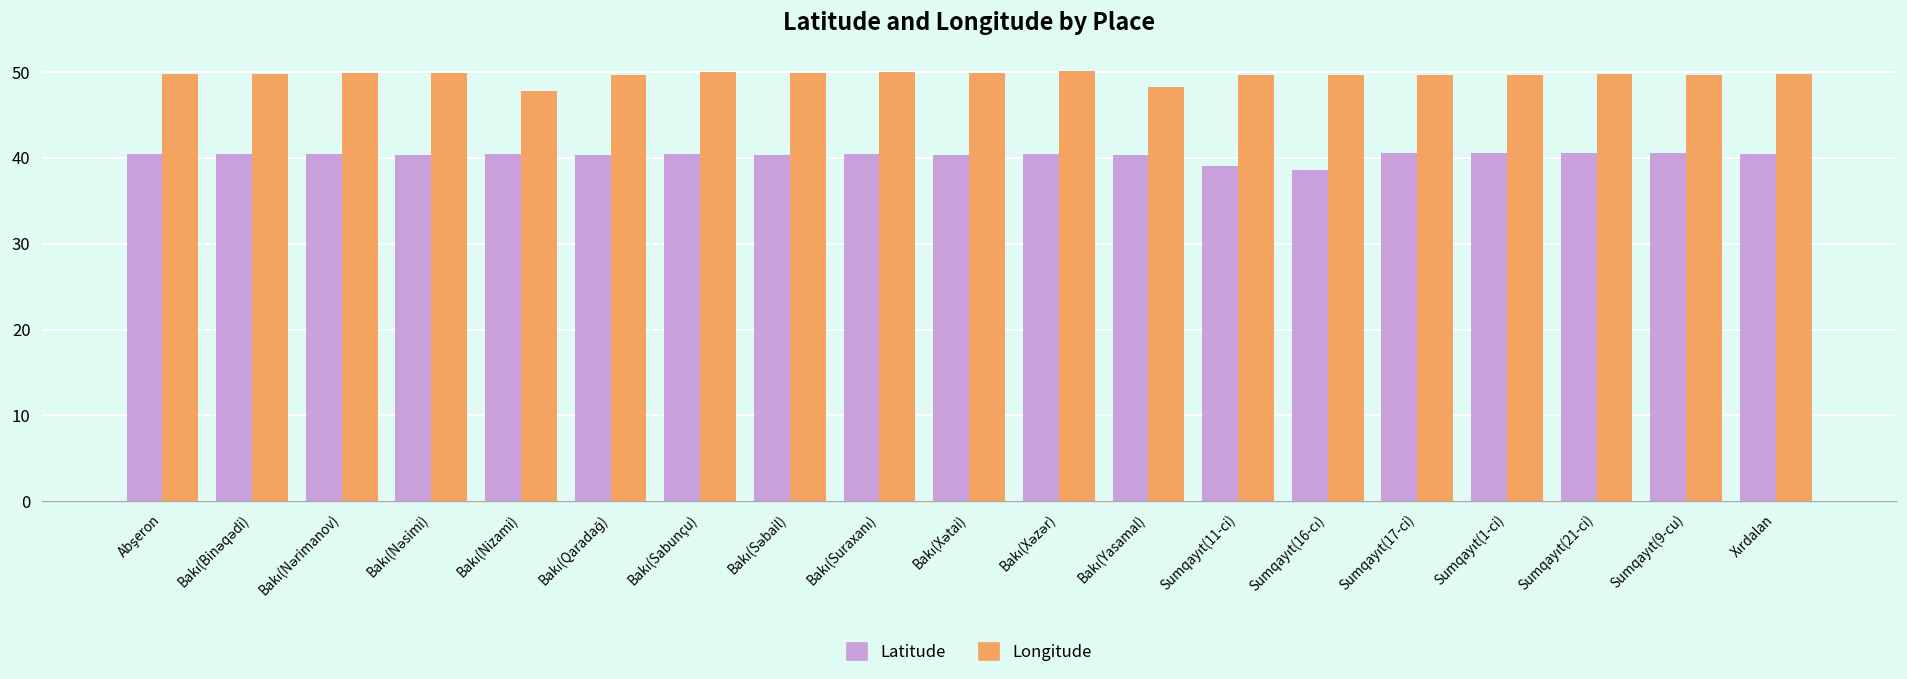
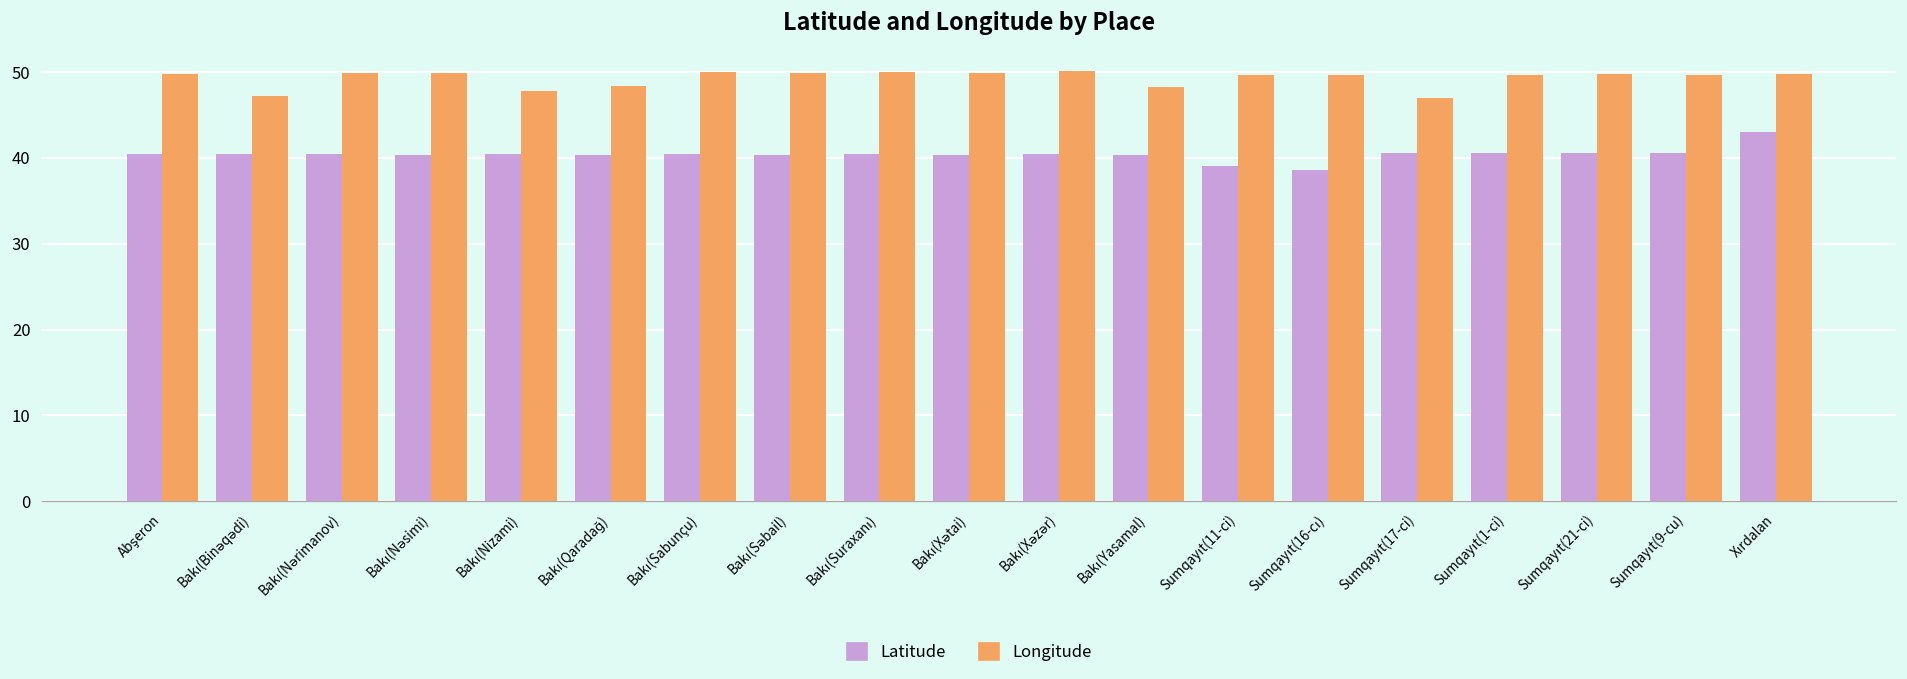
  {
    "Latitude": {
      "Abşeron": 40,
      "Bakı(Binəqədi)": 40,
      "Bakı(Nərimanov)": 40,
      "Bakı(Nəsimi)": 40,
      "Bakı(Nizami)": 40,
      "Bakı(Qaradağ)": 40,
      "Bakı(Sabunçu)": 40,
      "Bakı(Səbail)": 40,
      "Bakı(Suraxanı)": 40,
      "Bakı(Xətai)": 40,
      "Bakı(Xəzər)": 40,
      "Bakı(Yasamal)": 40,
      "Sumqayıt(11-ci)": 39,
      "Sumqayıt(16-cı)": 39,
      "Sumqayıt(17-ci)": 41,
      "Sumqayıt(1-ci)": 41,
      "Sumqayıt(21-ci)": 41,
      "Sumqayıt(9-cu)": 41,
-     "Xırdalan": 40
+     "Xırdalan": 43
    },
    "Longitude": {
      "Abşeron": 50,
-     "Bakı(Binəqədi)": 50,
+     "Bakı(Binəqədi)": 47,
      "Bakı(Nərimanov)": 50,
      "Bakı(Nəsimi)": 50,
      "Bakı(Nizami)": 48,
-     "Bakı(Qaradağ)": 50,
+     "Bakı(Qaradağ)": 48,
      "Bakı(Sabunçu)": 50,
      "Bakı(Səbail)": 50,
      "Bakı(Suraxanı)": 50,
      "Bakı(Xətai)": 50,
      "Bakı(Xəzər)": 50,
      "Bakı(Yasamal)": 48,
      "Sumqayıt(11-ci)": 50,
      "Sumqayıt(16-cı)": 50,
-     "Sumqayıt(17-ci)": 50,
+     "Sumqayıt(17-ci)": 47,
      "Sumqayıt(1-ci)": 50,
      "Sumqayıt(21-ci)": 50,
      "Sumqayıt(9-cu)": 50,
      "Xırdalan": 50
    }
  }
